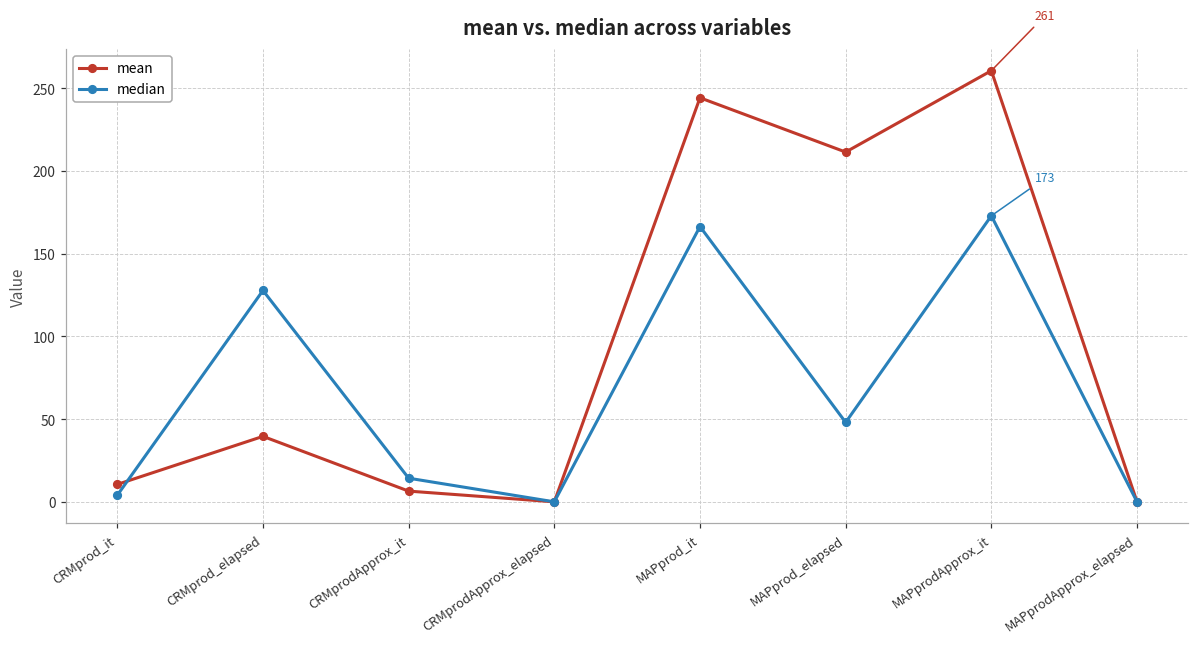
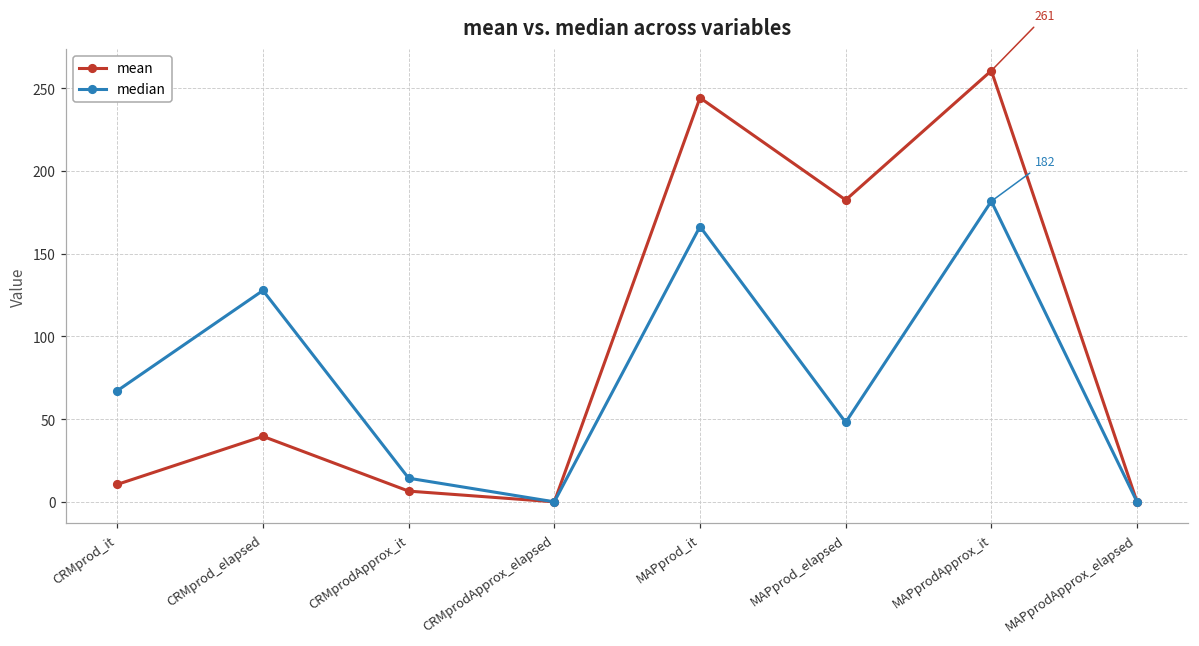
  {
    "mean": {
      "CRMprod_it": 11,
      "CRMprod_elapsed": 40,
      "CRMprodApprox_it": 6,
      "MAPprod_it": 244,
-     "MAPprod_elapsed": 212
+     "MAPprod_elapsed": 183
    },
    "median": {
-     "CRMprod_it": 4,
-     "MAPprodApprox_it": 173
+     "CRMprod_it": 67,
+     "MAPprodApprox_it": 182
    }
  }
